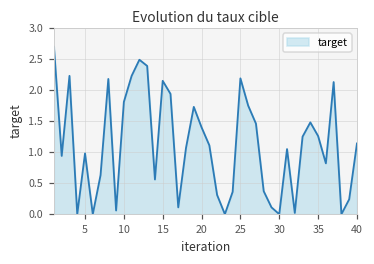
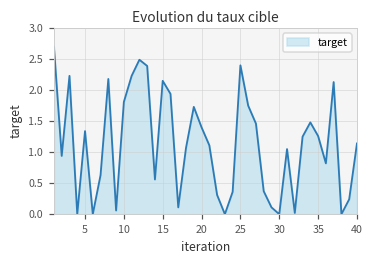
  {
-   "5": 1.0,
+   "5": 1.3,
    "10": 1.8,
    "15": 2.2,
    "20": 1.4,
-   "25": 2.2,
+   "25": 2.4,
    "30": 0.0,
    "35": 1.3,
    "40": 1.1
  }
